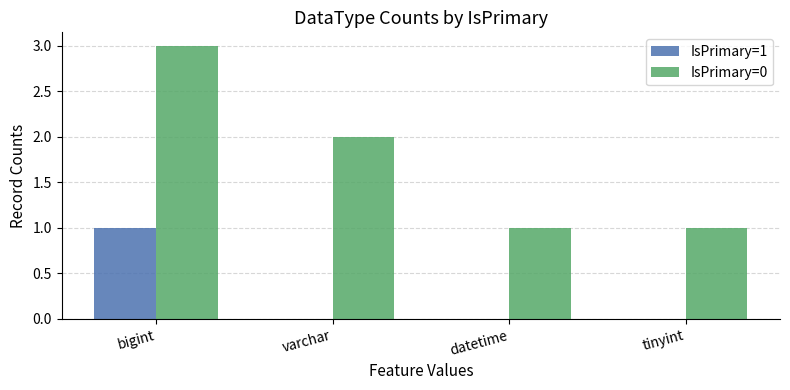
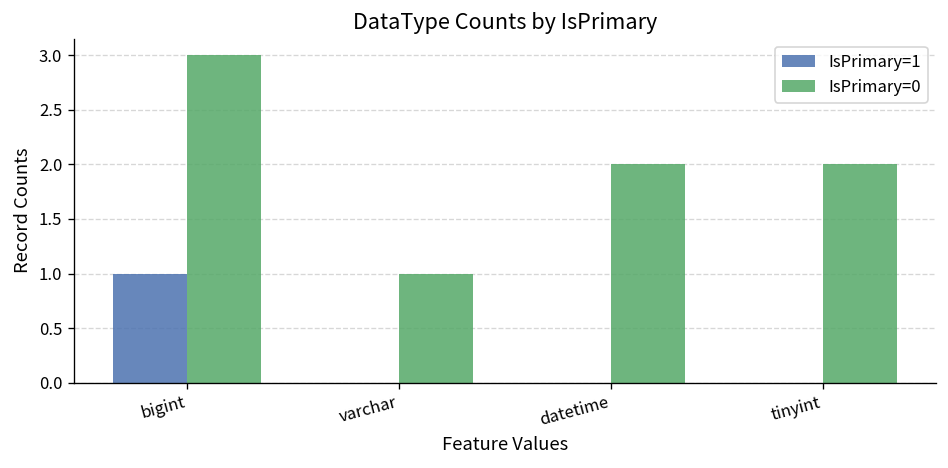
  {
    "IsPrimary=1": {
      "bigint": 1,
      "varchar": 0,
      "datetime": 0,
      "tinyint": 0
    },
    "IsPrimary=0": {
      "bigint": 3,
-     "varchar": 2,
-     "datetime": 1,
-     "tinyint": 1
+     "varchar": 1,
+     "datetime": 2,
+     "tinyint": 2
    }
  }
